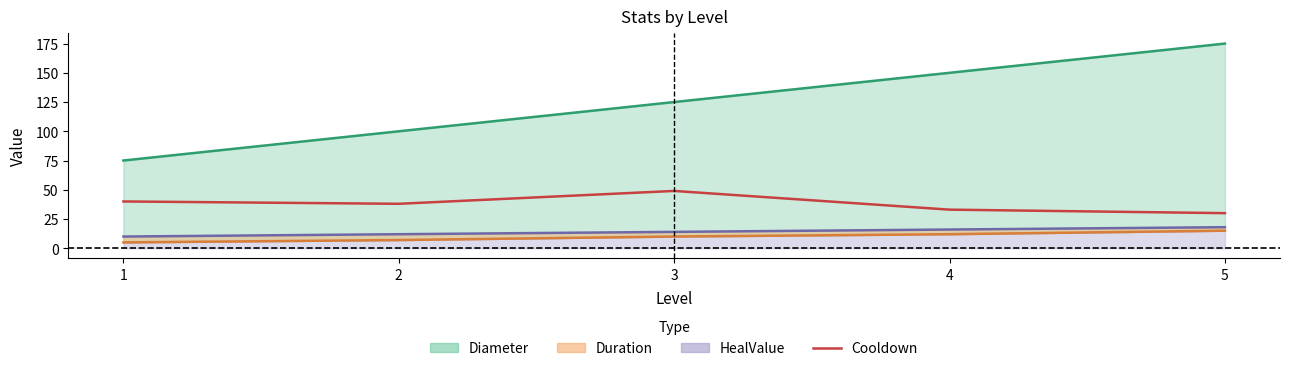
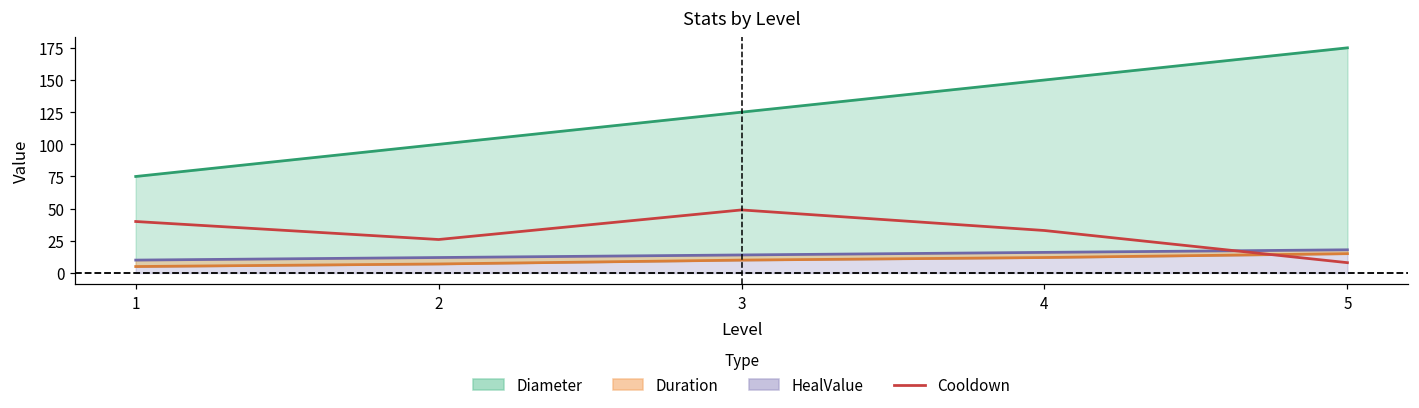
  {
    "Duration": {
      "1": 10,
      "2": 12,
      "3": 14,
      "4": 16,
      "5": 18
    },
    "Cooldown": {
      "1": 40,
-     "2": 38,
+     "2": 26,
      "3": 49,
      "4": 33,
-     "5": 30
+     "5": 8
    }
  }
